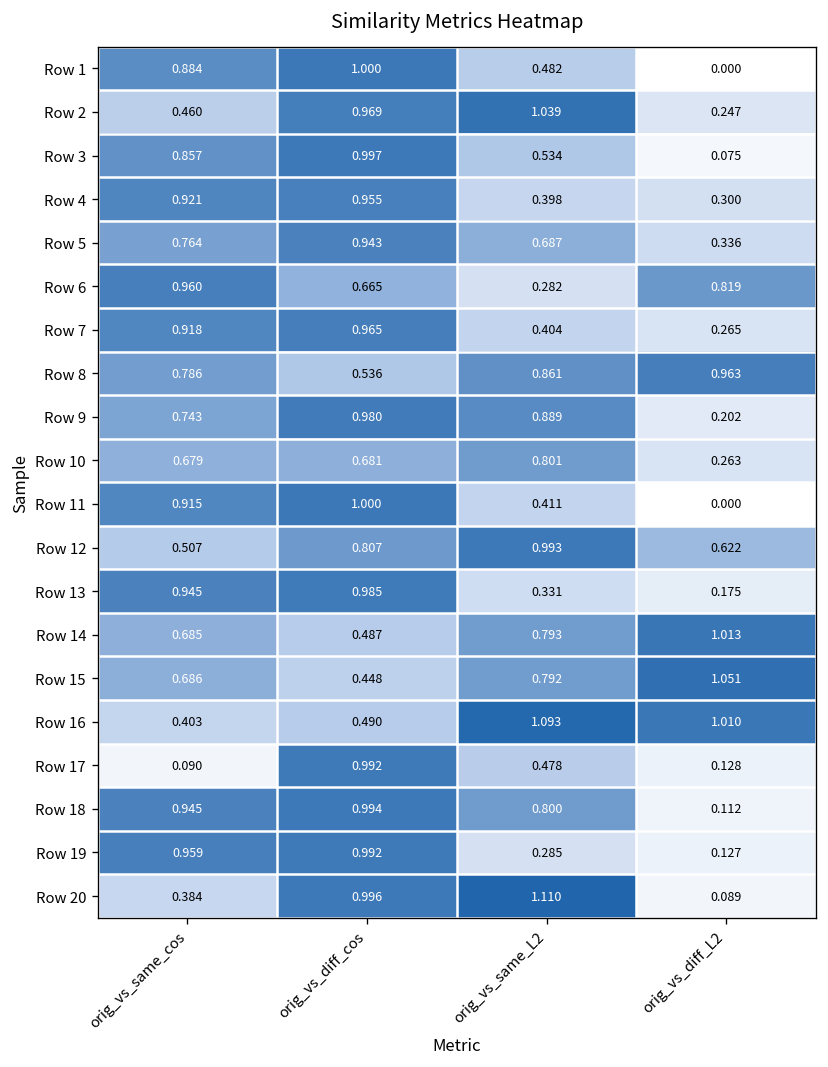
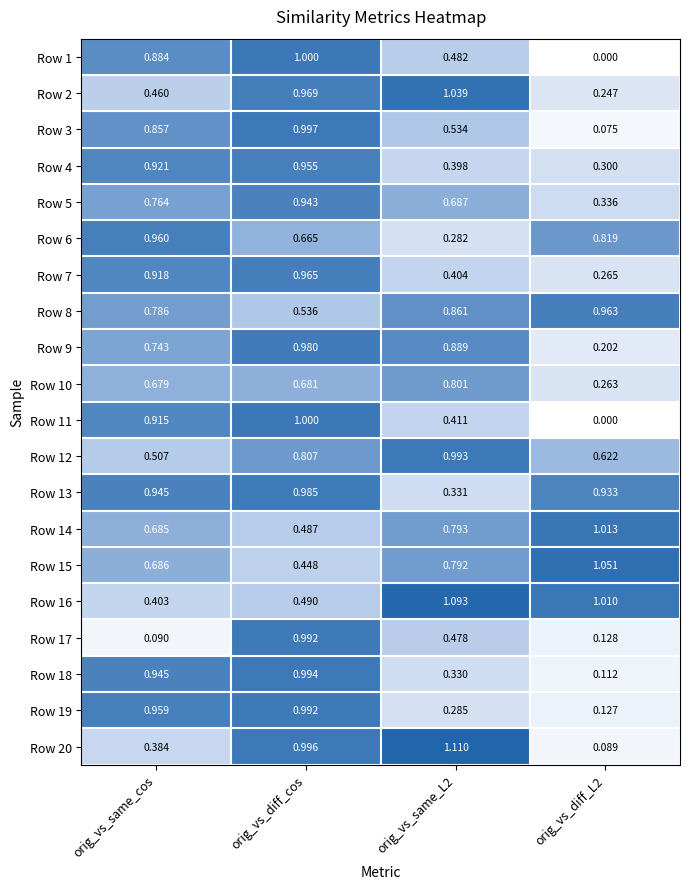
  {
    "Row 1": {
      "orig_vs_same_cos": 0.884,
      "orig_vs_diff_cos": 1.000,
      "orig_vs_same_L2": 0.482,
      "orig_vs_diff_L2": 0.000
    },
    "Row 2": {
      "orig_vs_same_cos": 0.460,
      "orig_vs_diff_cos": 0.969,
      "orig_vs_same_L2": 1.039,
      "orig_vs_diff_L2": 0.247
    },
    "Row 3": {
      "orig_vs_same_cos": 0.857,
      "orig_vs_diff_cos": 0.997,
      "orig_vs_same_L2": 0.534,
      "orig_vs_diff_L2": 0.075
    },
    "Row 4": {
      "orig_vs_same_cos": 0.921,
      "orig_vs_diff_cos": 0.955,
      "orig_vs_same_L2": 0.398,
      "orig_vs_diff_L2": 0.300
    },
    "Row 5": {
      "orig_vs_same_cos": 0.764,
      "orig_vs_diff_cos": 0.943,
      "orig_vs_same_L2": 0.687,
      "orig_vs_diff_L2": 0.336
    },
    "Row 6": {
      "orig_vs_same_cos": 0.960,
      "orig_vs_diff_cos": 0.665,
      "orig_vs_same_L2": 0.282,
      "orig_vs_diff_L2": 0.819
    },
    "Row 7": {
      "orig_vs_same_cos": 0.918,
      "orig_vs_diff_cos": 0.965,
      "orig_vs_same_L2": 0.404,
      "orig_vs_diff_L2": 0.265
    },
    "Row 8": {
      "orig_vs_same_cos": 0.786,
      "orig_vs_diff_cos": 0.536,
      "orig_vs_same_L2": 0.861,
      "orig_vs_diff_L2": 0.963
    },
    "Row 9": {
      "orig_vs_same_cos": 0.743,
      "orig_vs_diff_cos": 0.980,
      "orig_vs_same_L2": 0.889,
      "orig_vs_diff_L2": 0.202
    },
    "Row 10": {
      "orig_vs_same_cos": 0.679,
      "orig_vs_diff_cos": 0.681,
      "orig_vs_same_L2": 0.801,
      "orig_vs_diff_L2": 0.263
    },
    "Row 11": {
      "orig_vs_same_cos": 0.915,
      "orig_vs_diff_cos": 1.000,
      "orig_vs_same_L2": 0.411,
      "orig_vs_diff_L2": 0.000
    },
    "Row 12": {
      "orig_vs_same_cos": 0.507,
      "orig_vs_diff_cos": 0.807,
      "orig_vs_same_L2": 0.993,
      "orig_vs_diff_L2": 0.622
    },
    "Row 13": {
      "orig_vs_same_cos": 0.945,
      "orig_vs_diff_cos": 0.985,
      "orig_vs_same_L2": 0.331,
-     "orig_vs_diff_L2": 0.175
+     "orig_vs_diff_L2": 0.933
    },
    "Row 14": {
      "orig_vs_same_cos": 0.685,
      "orig_vs_diff_cos": 0.487,
      "orig_vs_same_L2": 0.793,
      "orig_vs_diff_L2": 1.013
    },
    "Row 15": {
      "orig_vs_same_cos": 0.686,
      "orig_vs_diff_cos": 0.448,
      "orig_vs_same_L2": 0.792,
      "orig_vs_diff_L2": 1.051
    },
    "Row 16": {
      "orig_vs_same_cos": 0.403,
      "orig_vs_diff_cos": 0.490,
      "orig_vs_same_L2": 1.093,
      "orig_vs_diff_L2": 1.010
    },
    "Row 17": {
      "orig_vs_same_cos": 0.090,
      "orig_vs_diff_cos": 0.992,
      "orig_vs_same_L2": 0.478,
      "orig_vs_diff_L2": 0.128
    },
    "Row 18": {
      "orig_vs_same_cos": 0.945,
      "orig_vs_diff_cos": 0.994,
-     "orig_vs_same_L2": 0.800,
+     "orig_vs_same_L2": 0.330,
      "orig_vs_diff_L2": 0.112
    },
    "Row 19": {
      "orig_vs_same_cos": 0.959,
      "orig_vs_diff_cos": 0.992,
      "orig_vs_same_L2": 0.285,
      "orig_vs_diff_L2": 0.127
    },
    "Row 20": {
      "orig_vs_same_cos": 0.384,
      "orig_vs_diff_cos": 0.996,
      "orig_vs_same_L2": 1.110,
      "orig_vs_diff_L2": 0.089
    }
  }
